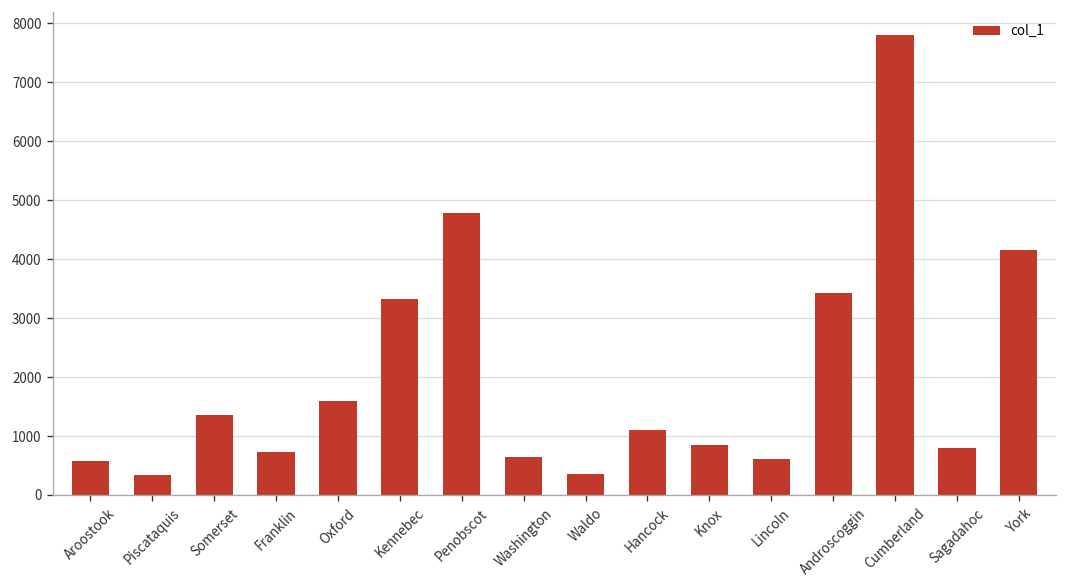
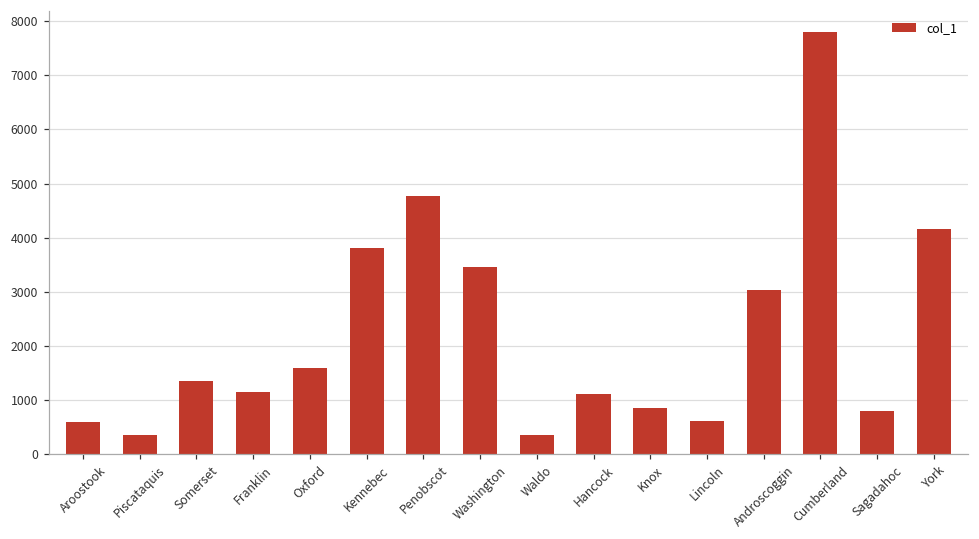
  {
    "Aroostook": 600,
    "Piscataquis": 300,
    "Somerset": 1300,
-   "Franklin": 700,
+   "Franklin": 1100,
    "Oxford": 1600,
-   "Kennebec": 3300,
+   "Kennebec": 3800,
    "Penobscot": 4800,
-   "Washington": 600,
+   "Washington": 3500,
    "Waldo": 400,
    "Hancock": 1100,
    "Knox": 800,
    "Lincoln": 600,
-   "Androscoggin": 3400,
+   "Androscoggin": 3000,
    "Cumberland": 7800,
    "Sagadahoc": 800,
    "York": 4200
  }
